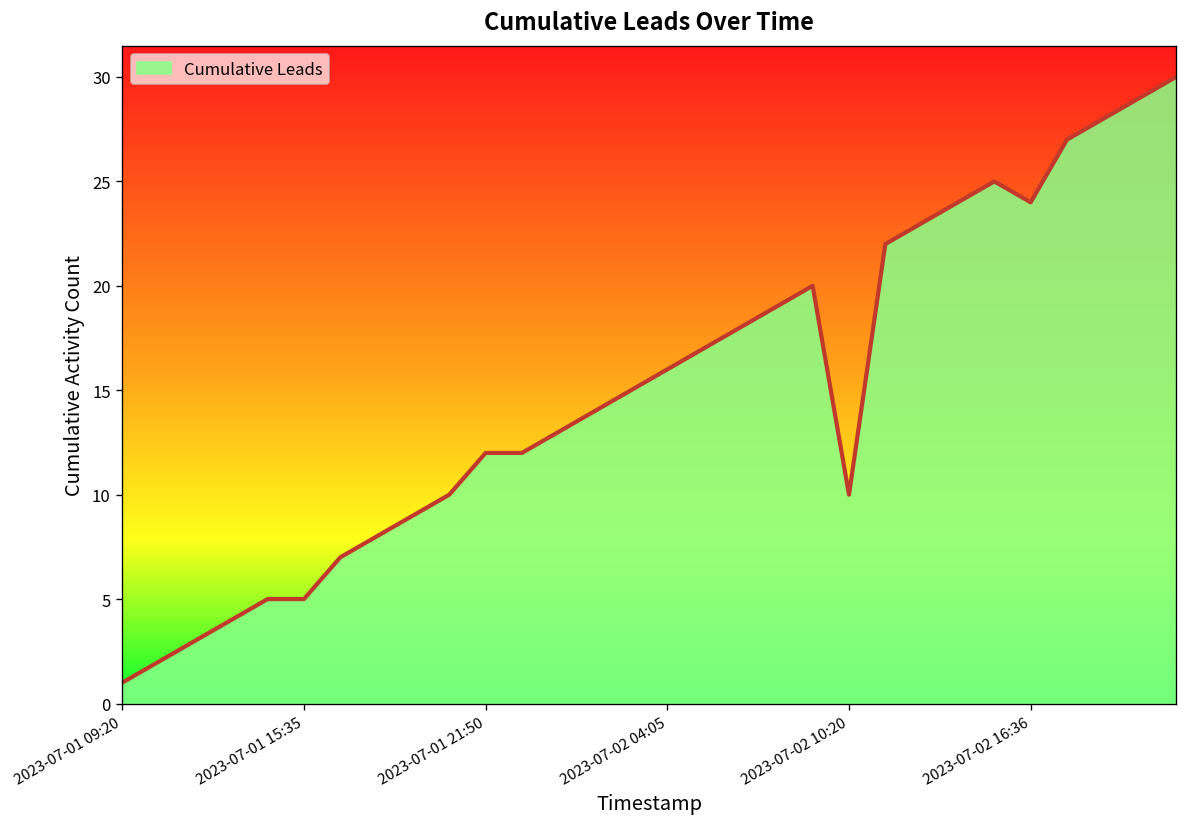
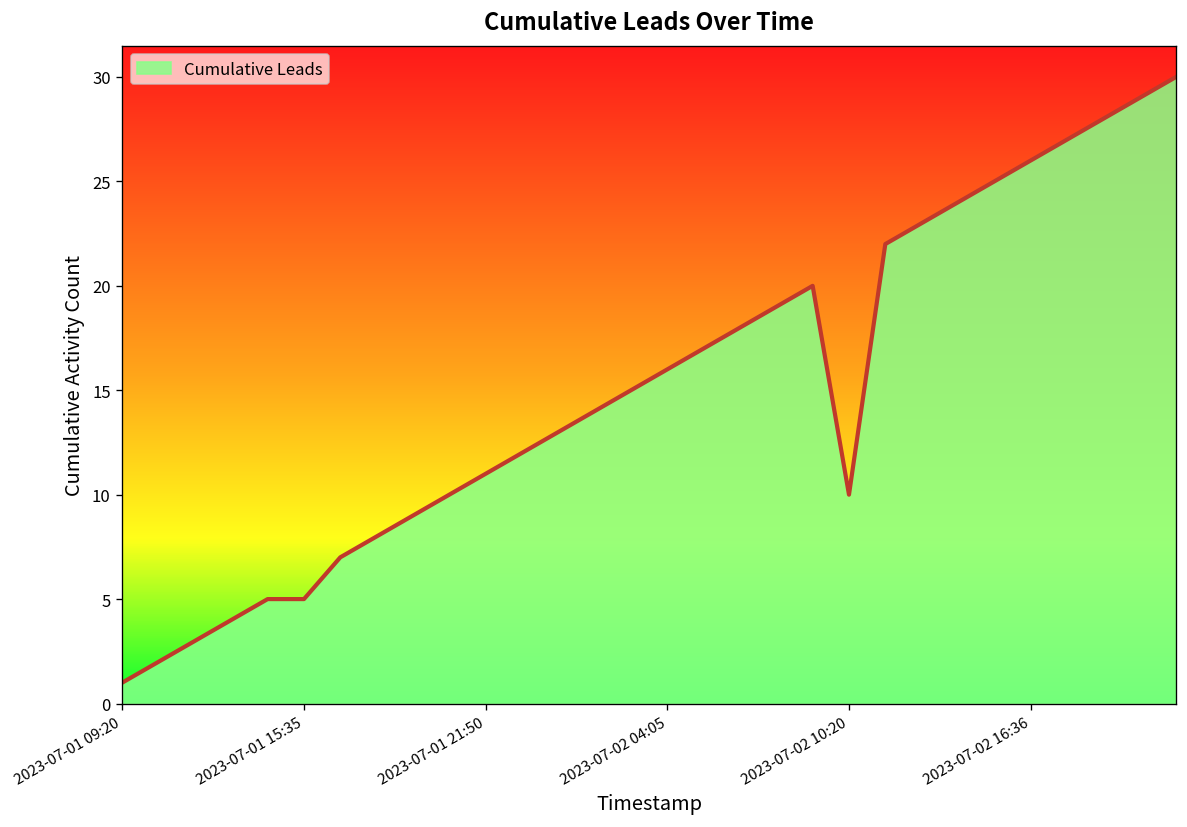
  {
    "2023-07-01 09:20": 1,
    "2023-07-01 15:35": 5,
-   "2023-07-01 21:50": 12,
+   "2023-07-01 21:50": 11,
    "2023-07-02 04:05": 16,
    "2023-07-02 10:20": 10,
-   "2023-07-02 16:36": 24
+   "2023-07-02 16:36": 26
  }
